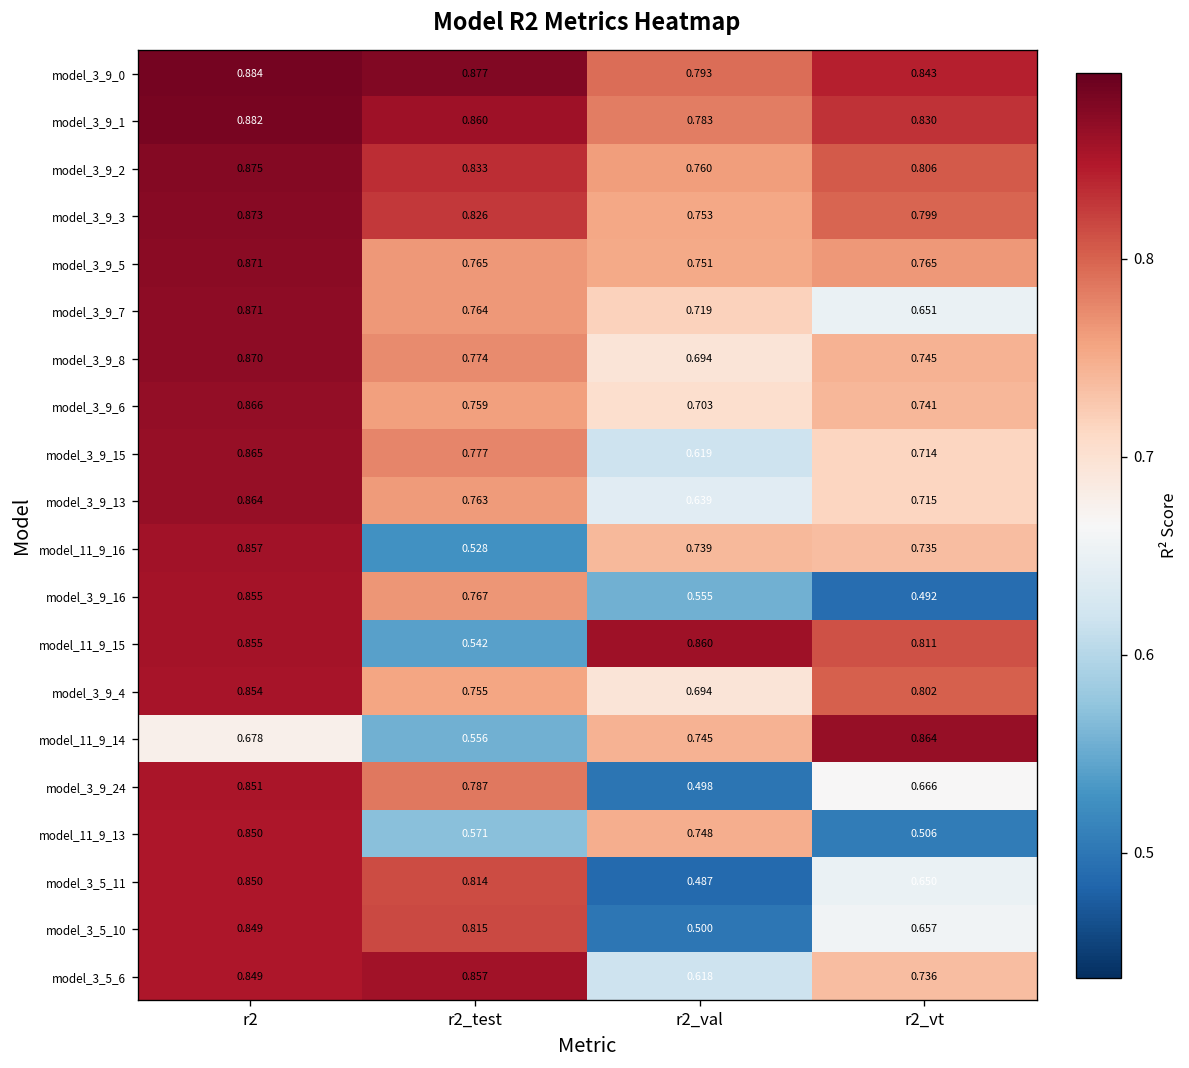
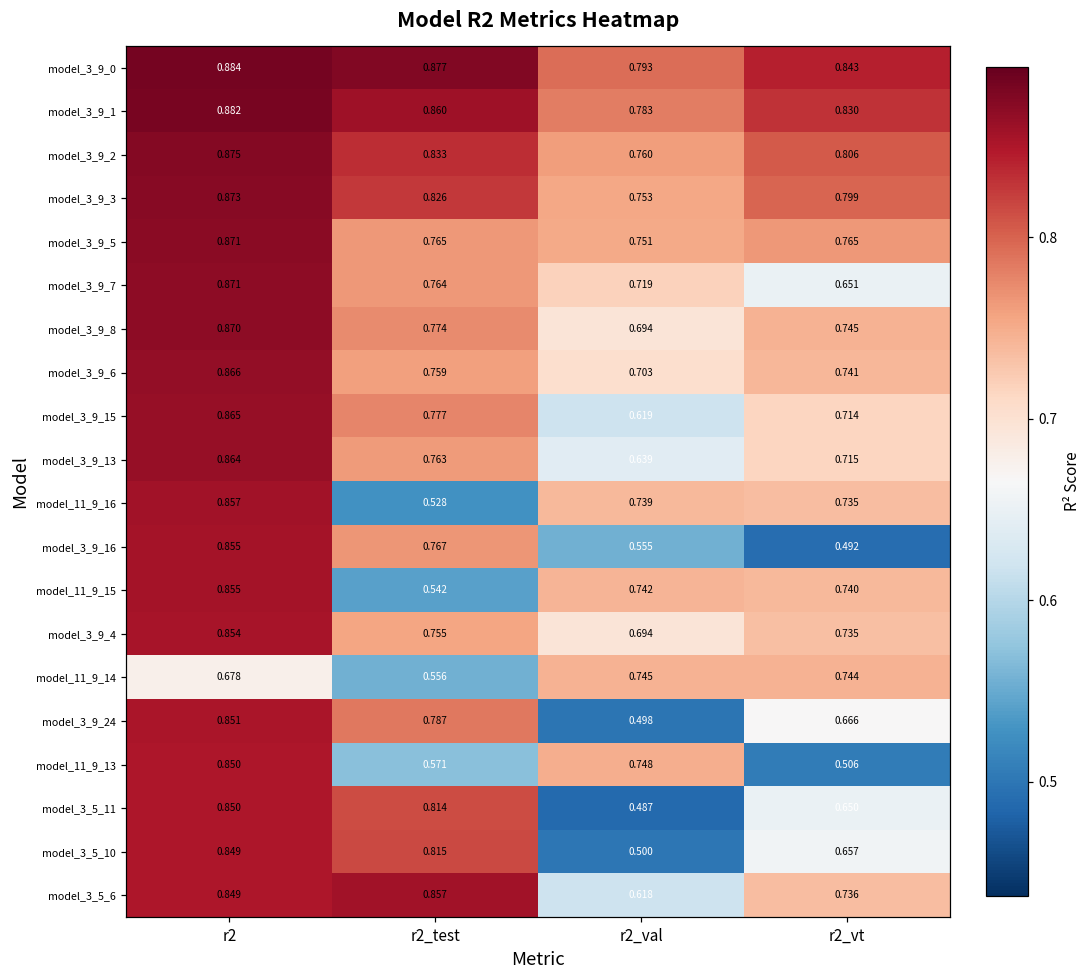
  {
    "model_3_9_0": {
      "r2": 0.884,
      "r2_test": 0.877,
      "r2_val": 0.793,
      "r2_vt": 0.843
    },
    "model_3_9_1": {
      "r2": 0.882,
      "r2_test": 0.860,
      "r2_val": 0.783,
      "r2_vt": 0.830
    },
    "model_3_9_2": {
      "r2": 0.875,
      "r2_test": 0.833,
      "r2_val": 0.760,
      "r2_vt": 0.806
    },
    "model_3_9_3": {
      "r2": 0.873,
      "r2_test": 0.826,
      "r2_val": 0.753,
      "r2_vt": 0.799
    },
    "model_3_9_5": {
      "r2": 0.871,
      "r2_test": 0.765,
      "r2_val": 0.751,
      "r2_vt": 0.765
    },
    "model_3_9_7": {
      "r2": 0.871,
      "r2_test": 0.764,
      "r2_val": 0.719,
      "r2_vt": 0.651
    },
    "model_3_9_8": {
      "r2": 0.870,
      "r2_test": 0.774,
      "r2_val": 0.694,
      "r2_vt": 0.745
    },
    "model_3_9_6": {
      "r2": 0.866,
      "r2_test": 0.759,
      "r2_val": 0.703,
      "r2_vt": 0.741
    },
    "model_3_9_15": {
      "r2": 0.865,
      "r2_test": 0.777,
      "r2_val": 0.619,
      "r2_vt": 0.714
    },
    "model_3_9_13": {
      "r2": 0.864,
      "r2_test": 0.763,
      "r2_vt": 0.715
    },
    "model_11_9_16": {
      "r2": 0.857,
      "r2_test": 0.528,
      "r2_val": 0.739,
      "r2_vt": 0.735
    },
    "model_3_9_16": {
      "r2": 0.855,
      "r2_test": 0.767,
      "r2_val": 0.555,
      "r2_vt": 0.492
    },
    "model_11_9_15": {
      "r2": 0.855,
      "r2_test": 0.542,
-     "r2_val": 0.860,
-     "r2_vt": 0.811
+     "r2_val": 0.742,
+     "r2_vt": 0.740
    },
    "model_3_9_4": {
      "r2": 0.854,
      "r2_test": 0.755,
      "r2_val": 0.694,
-     "r2_vt": 0.802
+     "r2_vt": 0.735
    },
    "model_11_9_14": {
      "r2": 0.678,
      "r2_test": 0.556,
      "r2_val": 0.745,
-     "r2_vt": 0.864
+     "r2_vt": 0.744
    },
    "model_3_9_24": {
      "r2": 0.851,
      "r2_test": 0.787,
      "r2_val": 0.498,
      "r2_vt": 0.666
    },
    "model_11_9_13": {
      "r2": 0.850,
      "r2_test": 0.571,
      "r2_val": 0.748,
      "r2_vt": 0.506
    },
    "model_3_5_11": {
      "r2": 0.850,
      "r2_test": 0.814,
      "r2_val": 0.487
    },
    "model_3_5_10": {
      "r2": 0.849,
      "r2_test": 0.815,
      "r2_val": 0.500,
      "r2_vt": 0.657
    },
    "model_3_5_6": {
      "r2": 0.849,
      "r2_test": 0.857,
      "r2_val": 0.618,
      "r2_vt": 0.736
    }
  }
